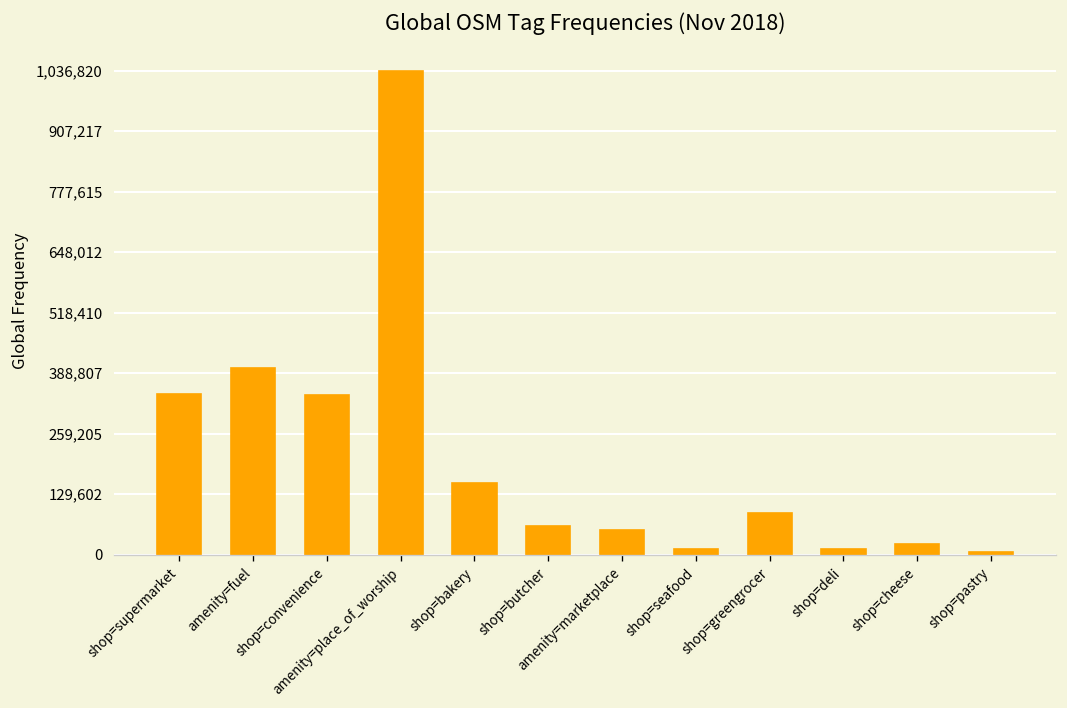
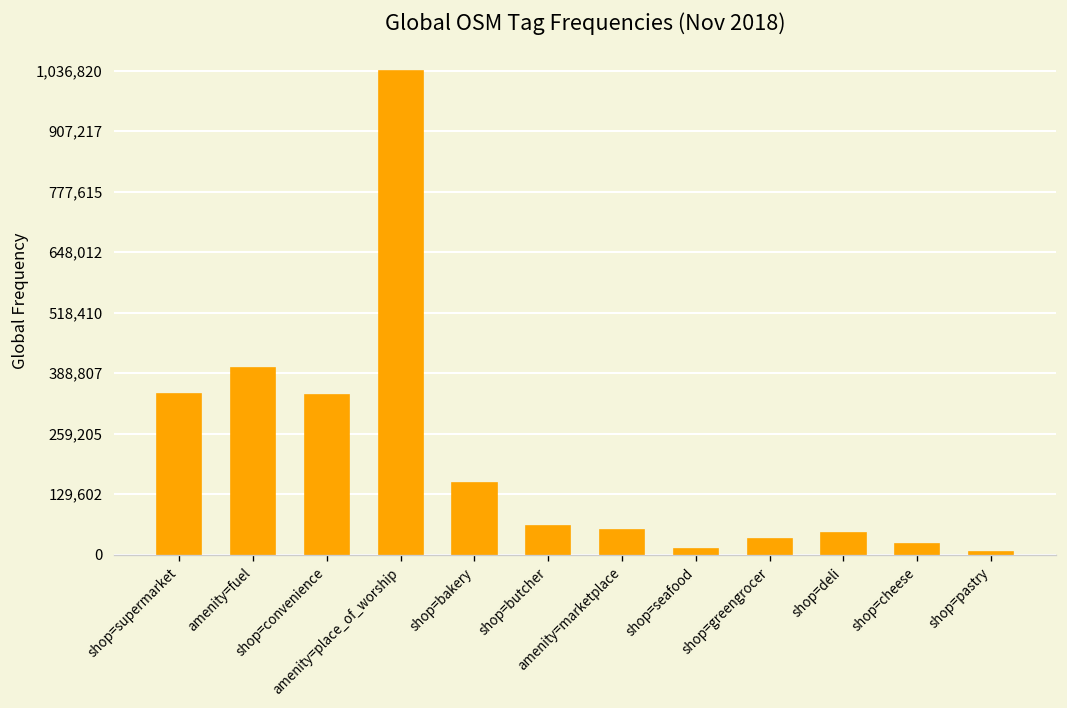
  {
    "shop=supermarket": "340,000",
    "amenity=fuel": "400,000",
    "shop=convenience": "340,000",
    "amenity=place_of_worship": "1,040,000",
    "shop=bakery": "150,000",
    "shop=butcher": "60,000",
    "amenity=marketplace": "50,000",
    "shop=seafood": "10,000",
-   "shop=greengrocer": "90,000",
-   "shop=deli": "10,000",
+   "shop=greengrocer": "30,000",
+   "shop=deli": "50,000",
    "shop=cheese": "20,000",
    "shop=pastry": "10,000"
  }
